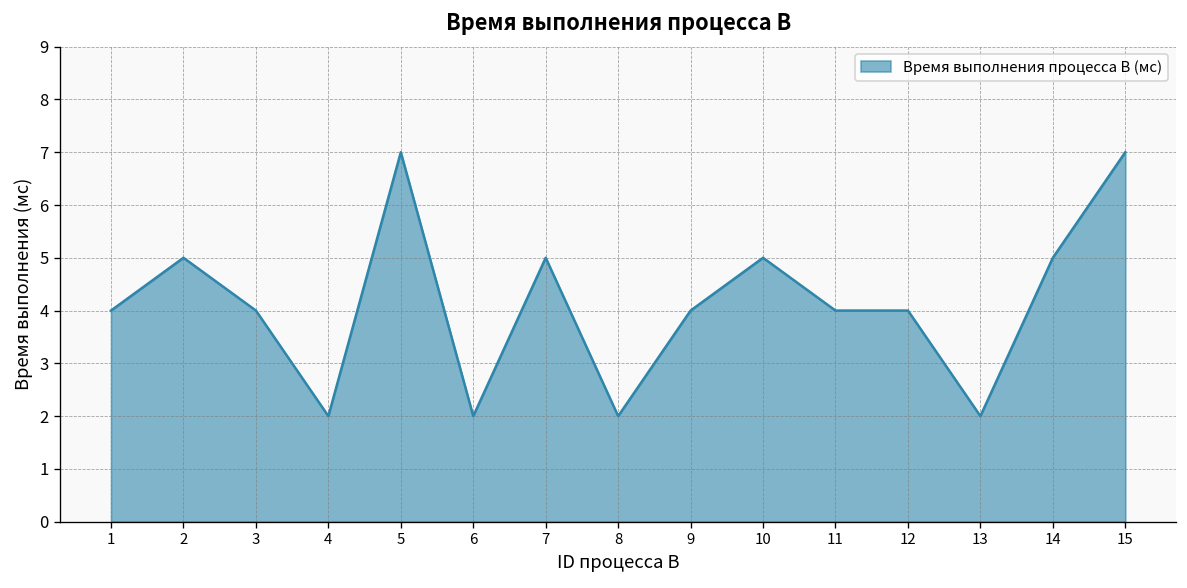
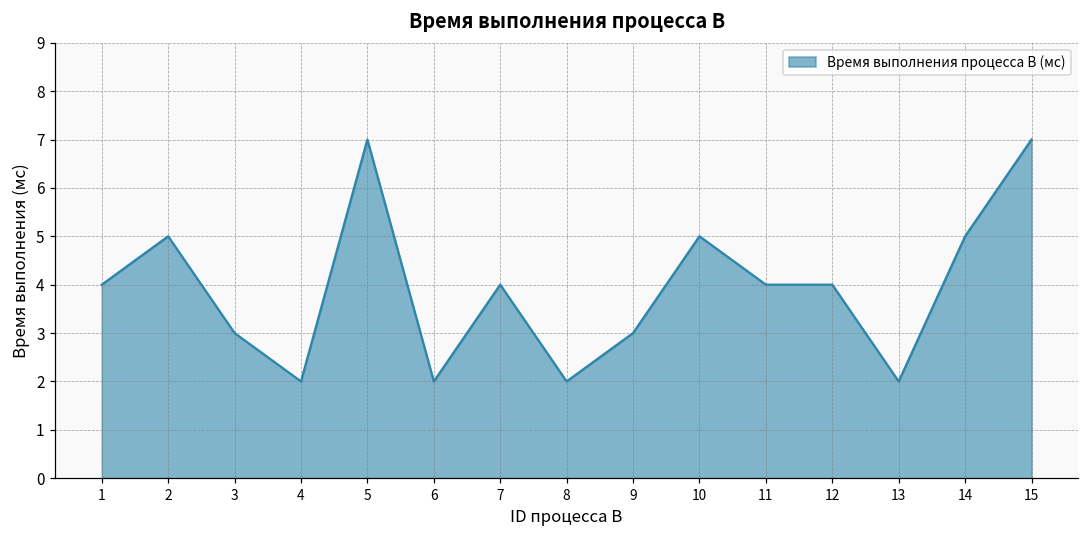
  {
    "1": 4,
    "2": 5,
-   "3": 4,
+   "3": 3,
    "4": 2,
    "5": 7,
    "6": 2,
-   "7": 5,
+   "7": 4,
    "8": 2,
-   "9": 4,
+   "9": 3,
    "10": 5,
    "11": 4,
    "12": 4,
    "13": 2,
    "14": 5,
    "15": 7
  }
